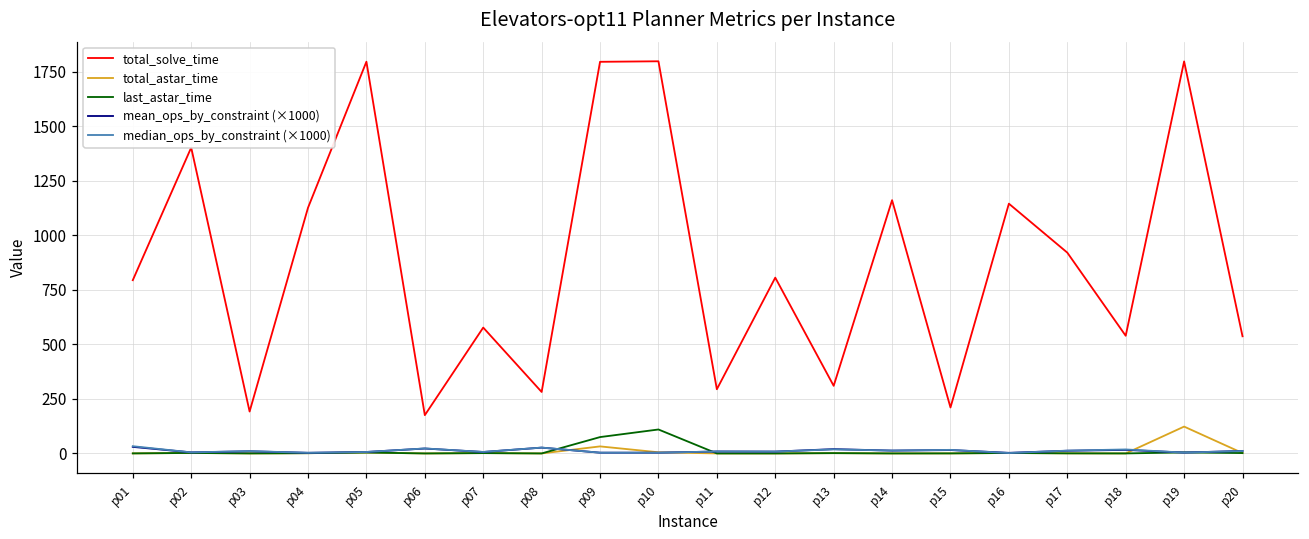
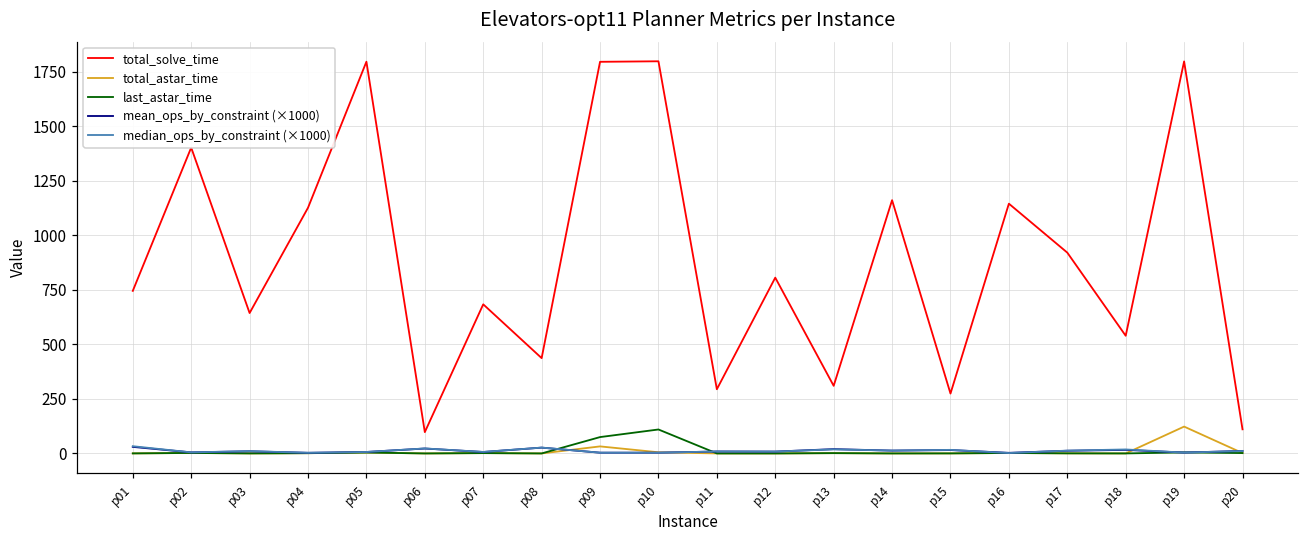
  {
    "total_solve_time": {
-     "p01": 790,
+     "p01": 750,
      "p02": 1400,
-     "p03": 190,
+     "p03": 640,
      "p04": 1130,
      "p05": 1800,
-     "p06": 180,
-     "p07": 580,
-     "p08": 280,
+     "p06": 100,
+     "p07": 680,
+     "p08": 440,
      "p09": 1800,
      "p10": 1800,
      "p11": 290,
      "p12": 810,
      "p13": 310,
      "p14": 1160,
-     "p15": 210,
+     "p15": 270,
      "p16": 1150,
      "p17": 920,
      "p18": 540,
      "p19": 1800,
-     "p20": 540
+     "p20": 110
    },
    "total_astar_time": {
      "p09": 30,
      "p19": 120
    },
    "last_astar_time": {
      "p09": 80,
      "p10": 110
    },
    "median_ops_by_constraint (×1000)": {
      "p01": 30,
      "p06": 20,
      "p08": 30,
      "p09": 0,
      "p13": 20,
      "p14": 10,
      "p15": 20,
      "p18": 20
    }
  }
